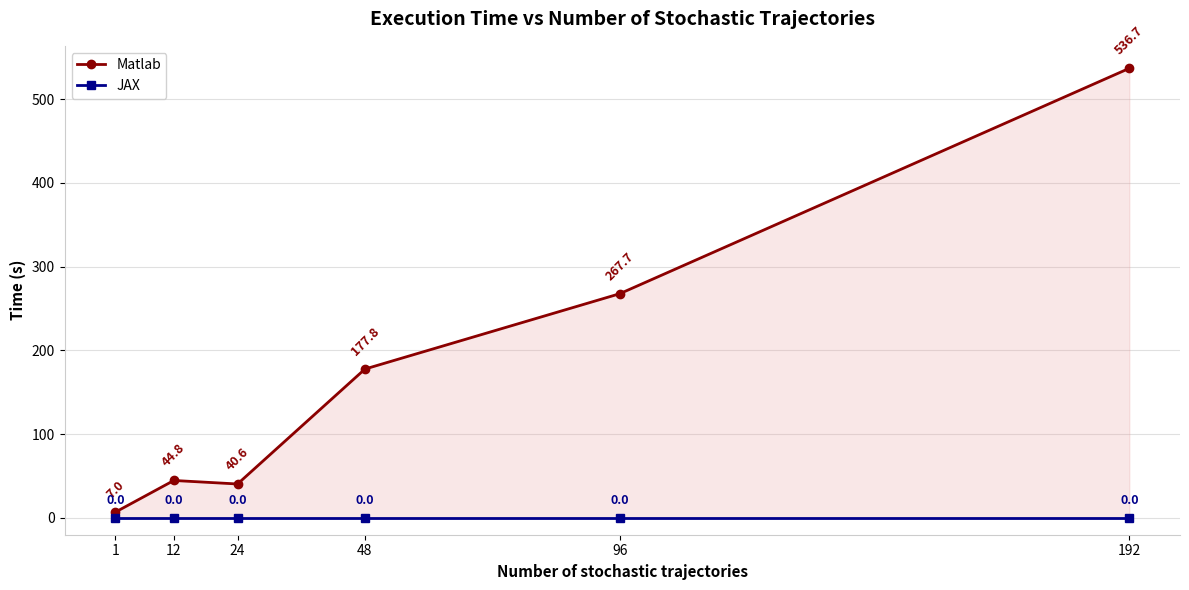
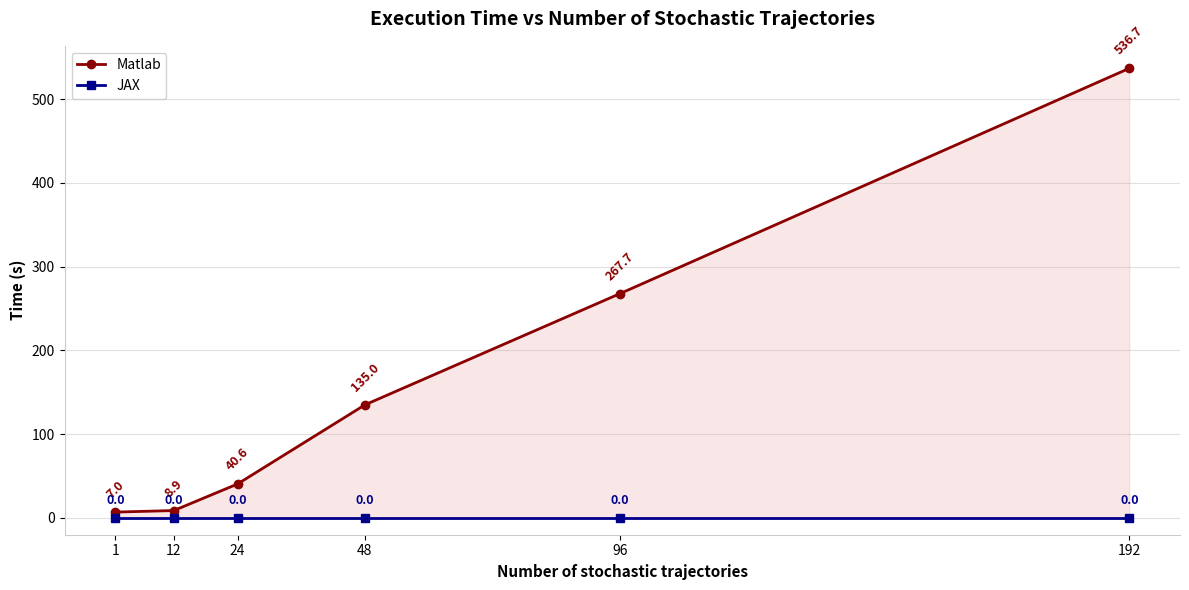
  {
    "Matlab": {
-     "12": 44.8,
+     "12": 8.9,
      "24": 40.6,
-     "48": 177.8,
+     "48": 135.0,
      "96": 267.7,
      "192": 536.7
    },
    "JAX": {
      "24": 0.0,
      "48": 0.0,
      "96": 0.0,
      "192": 0.0
    }
  }
